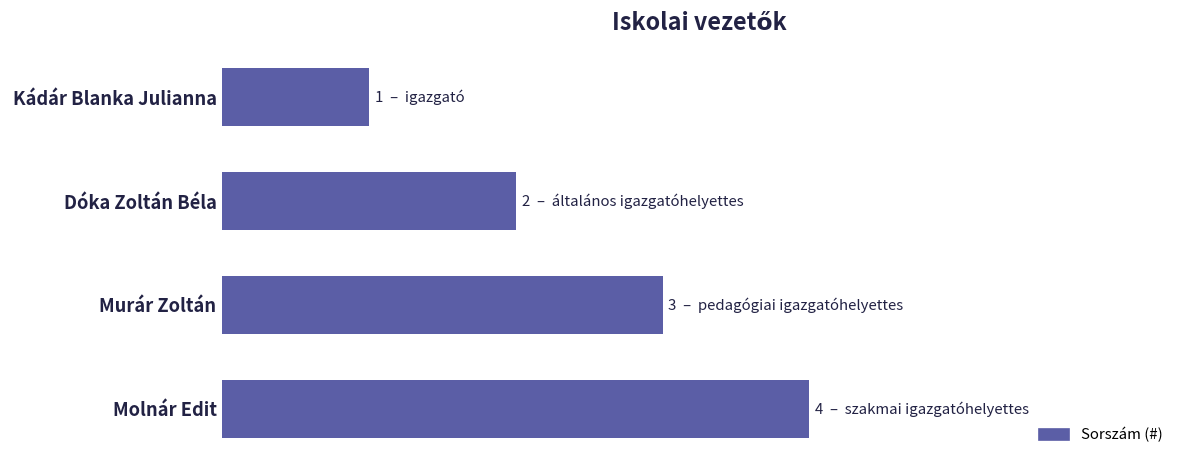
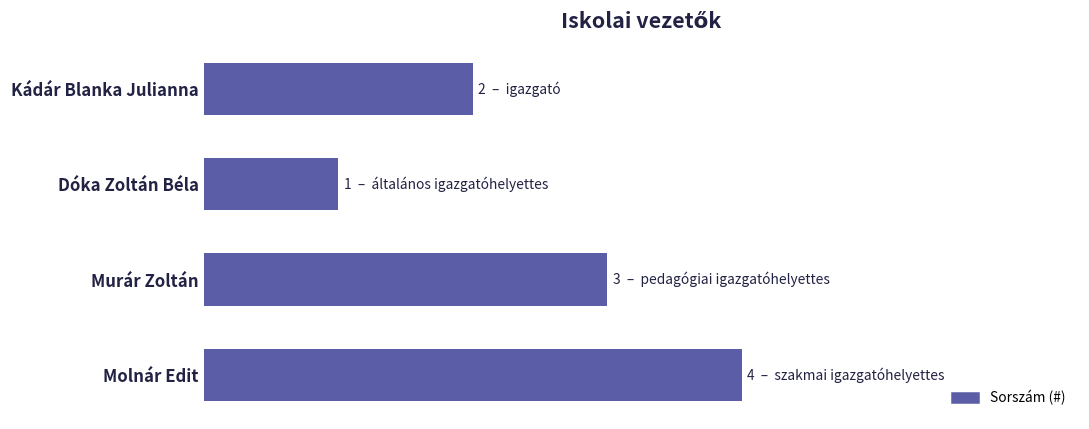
  {
-   "Kádár Blanka Julianna": 1,
-   "Dóka Zoltán Béla": 2,
+   "Kádár Blanka Julianna": 2,
+   "Dóka Zoltán Béla": 1,
    "Murár Zoltán": 3,
    "Molnár Edit": 4
  }
